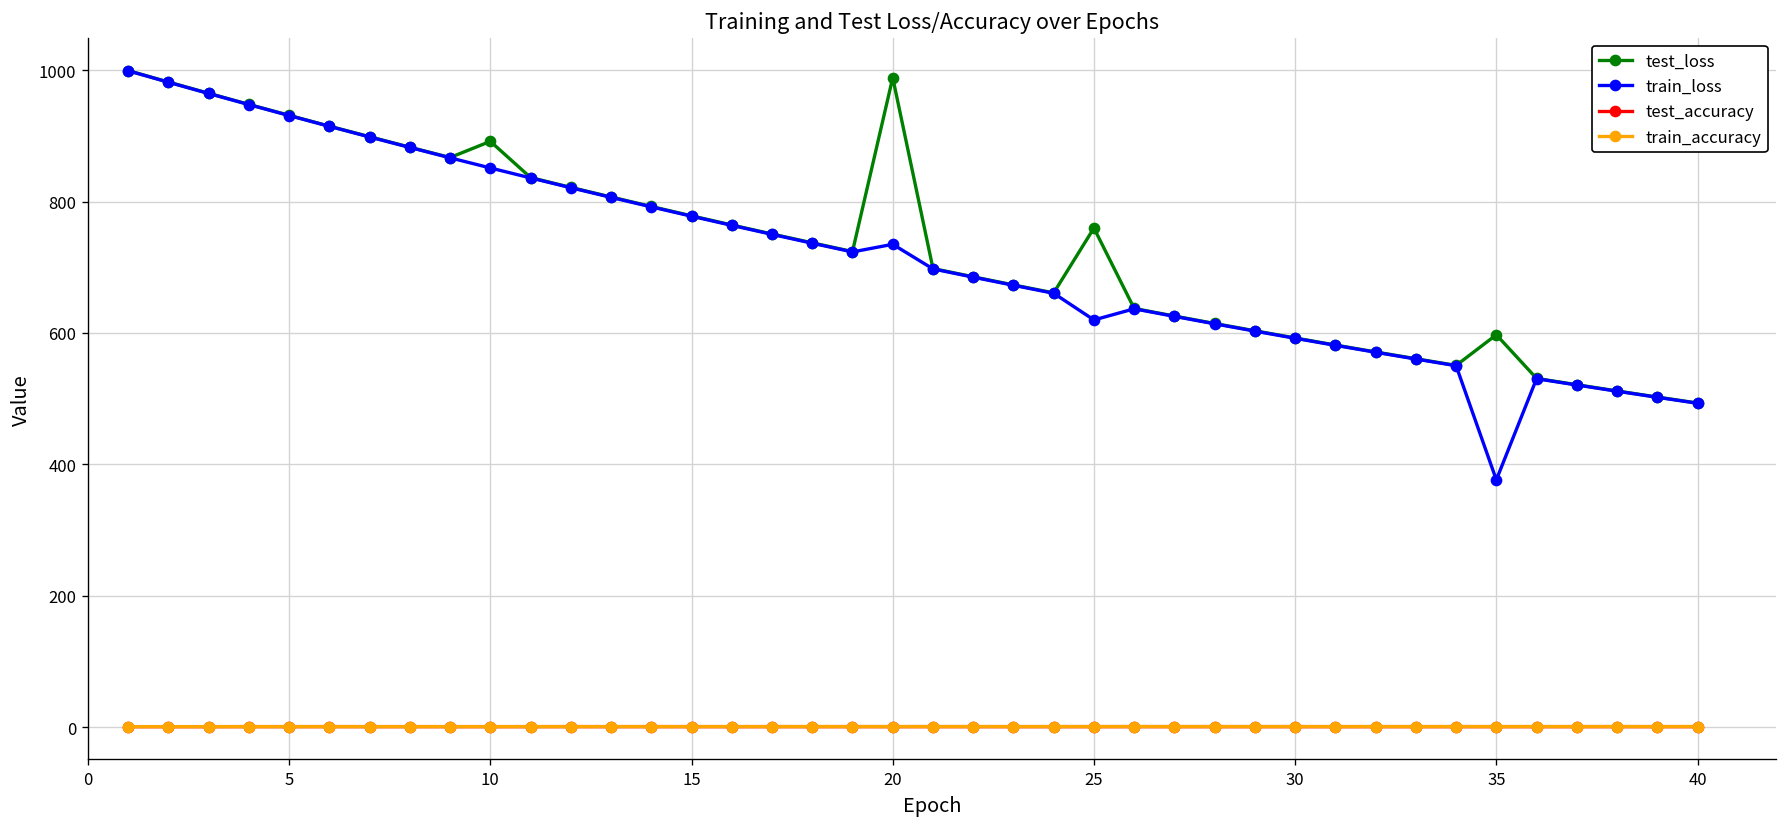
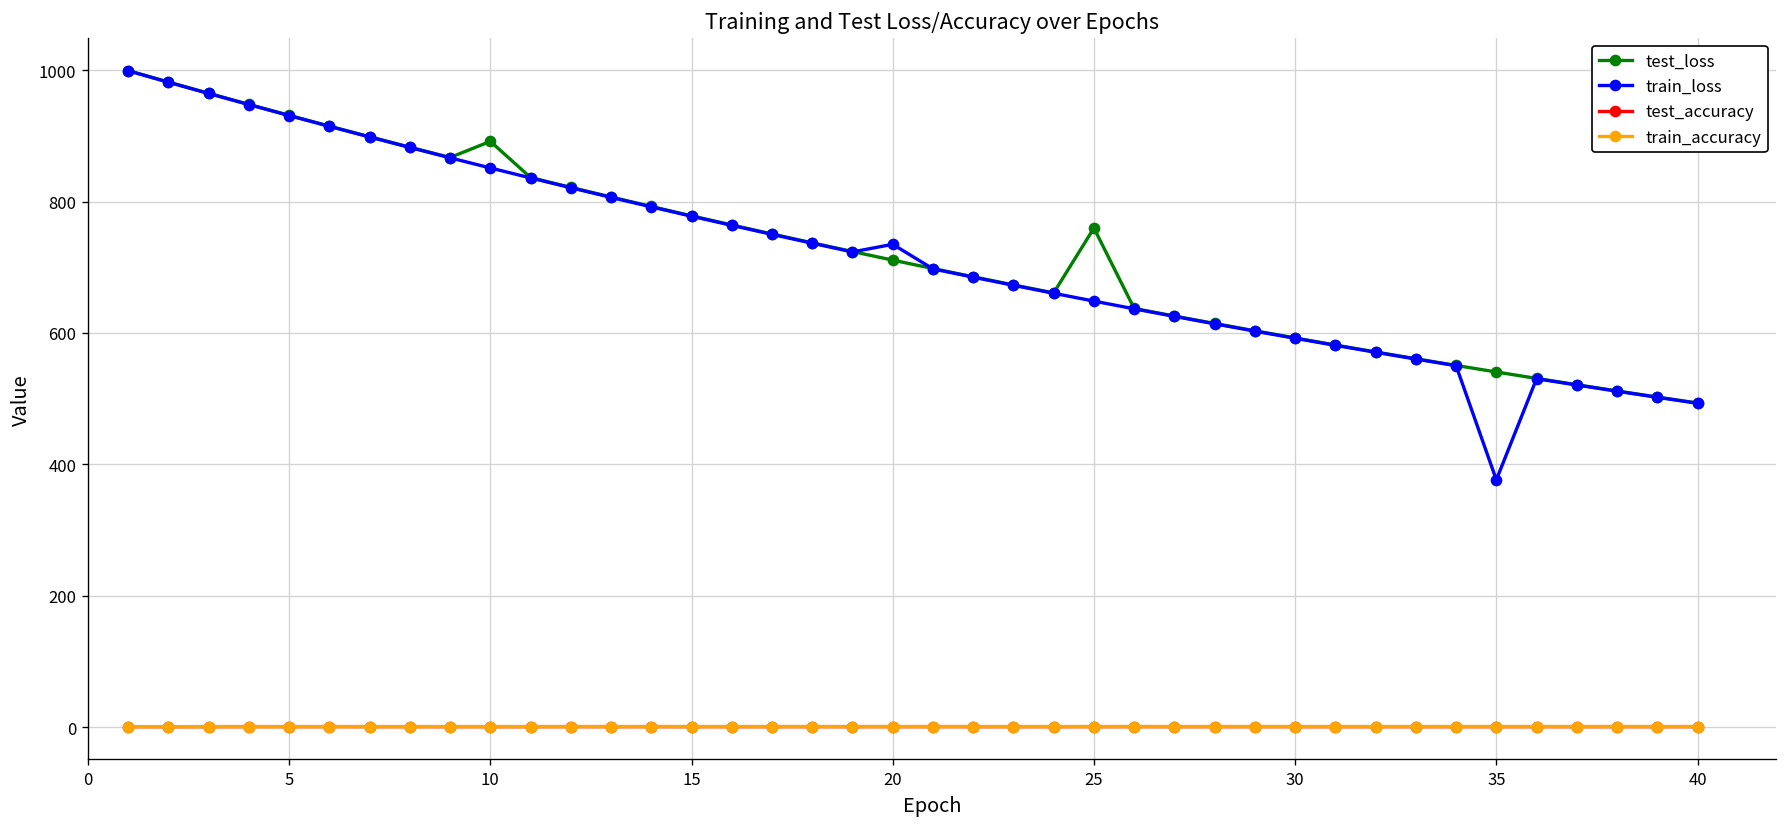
  {
    "test_loss": {
      "10": 890,
-     "20": 990,
+     "20": 710,
      "25": 760,
-     "35": 600
+     "35": 540
    },
    "train_loss": {
      "10": 850,
      "20": 730,
-     "25": 620,
+     "25": 650,
      "35": 380
    },
    "train_accuracy": {
      "5": 0,
      "10": 0,
      "15": 0,
      "20": 0,
      "25": 0,
      "30": 0,
      "35": 0,
      "40": 0
    }
  }
